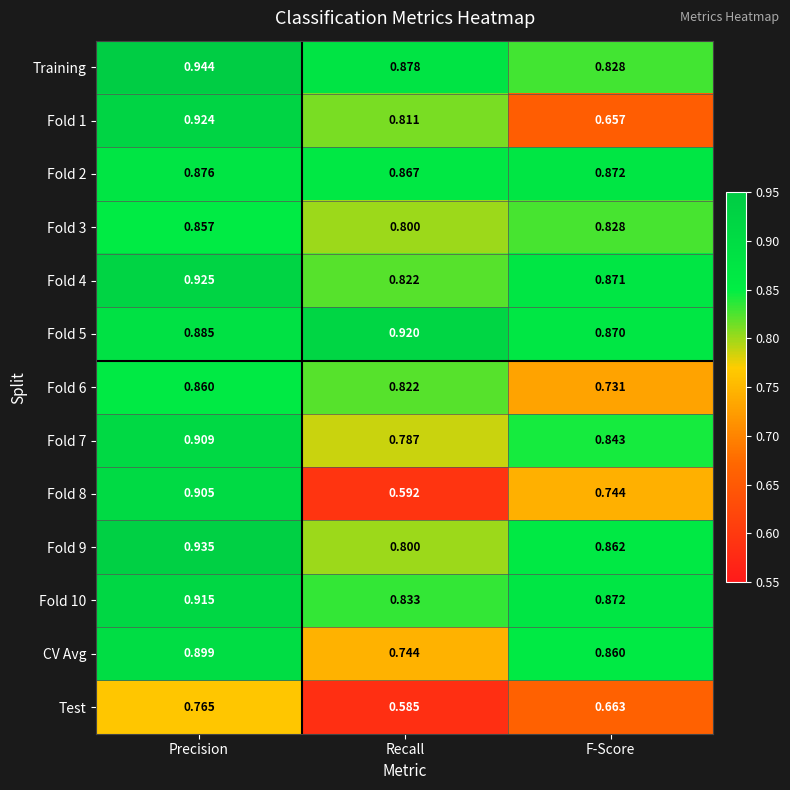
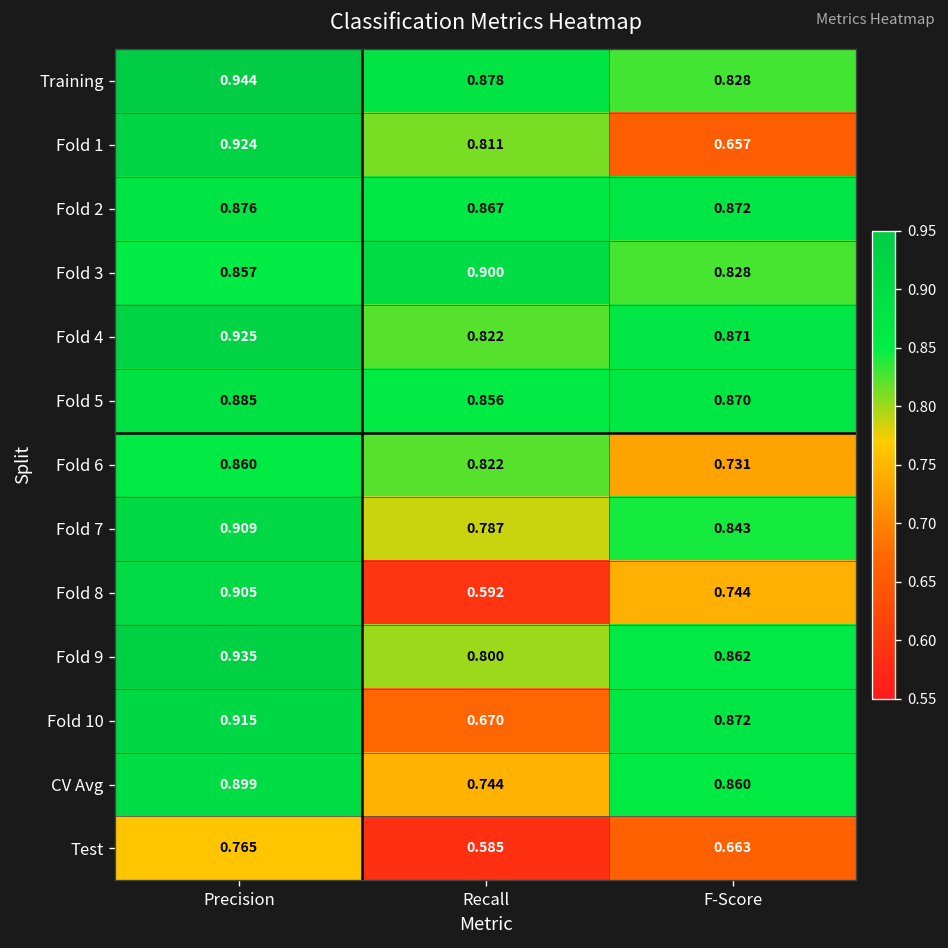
  {
    "Training": {
      "Precision": 0.944,
      "Recall": 0.878,
      "F-Score": 0.828
    },
    "Fold 1": {
      "Precision": 0.924,
      "Recall": 0.811,
      "F-Score": 0.657
    },
    "Fold 2": {
      "Precision": 0.876,
      "Recall": 0.867,
      "F-Score": 0.872
    },
    "Fold 3": {
      "Precision": 0.857,
-     "Recall": 0.800,
+     "Recall": 0.900,
      "F-Score": 0.828
    },
    "Fold 4": {
      "Precision": 0.925,
      "Recall": 0.822,
      "F-Score": 0.871
    },
    "Fold 5": {
      "Precision": 0.885,
-     "Recall": 0.920,
+     "Recall": 0.856,
      "F-Score": 0.870
    },
    "Fold 6": {
      "Precision": 0.860,
      "Recall": 0.822,
      "F-Score": 0.731
    },
    "Fold 7": {
      "Precision": 0.909,
      "Recall": 0.787,
      "F-Score": 0.843
    },
    "Fold 8": {
      "Precision": 0.905,
      "Recall": 0.592,
      "F-Score": 0.744
    },
    "Fold 9": {
      "Precision": 0.935,
      "Recall": 0.800,
      "F-Score": 0.862
    },
    "Fold 10": {
      "Precision": 0.915,
-     "Recall": 0.833,
+     "Recall": 0.670,
      "F-Score": 0.872
    },
    "CV Avg": {
      "Precision": 0.899,
      "Recall": 0.744,
      "F-Score": 0.860
    },
    "Test": {
      "Precision": 0.765,
      "Recall": 0.585,
      "F-Score": 0.663
    }
  }
